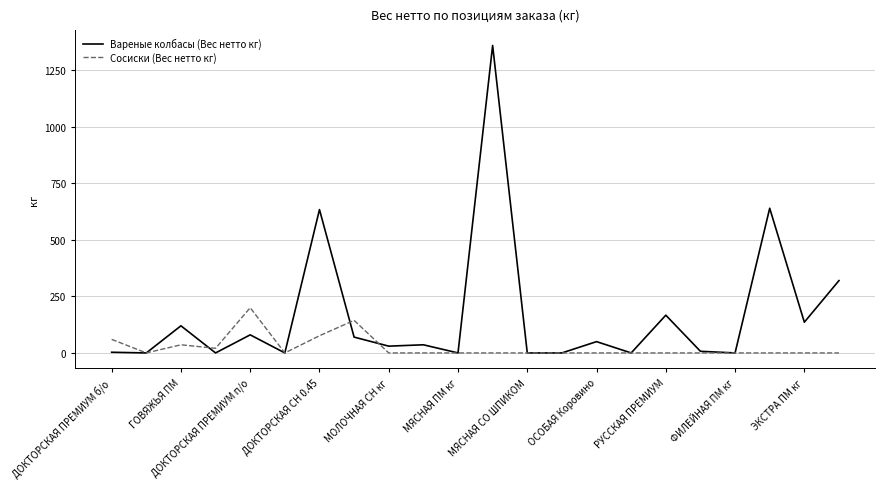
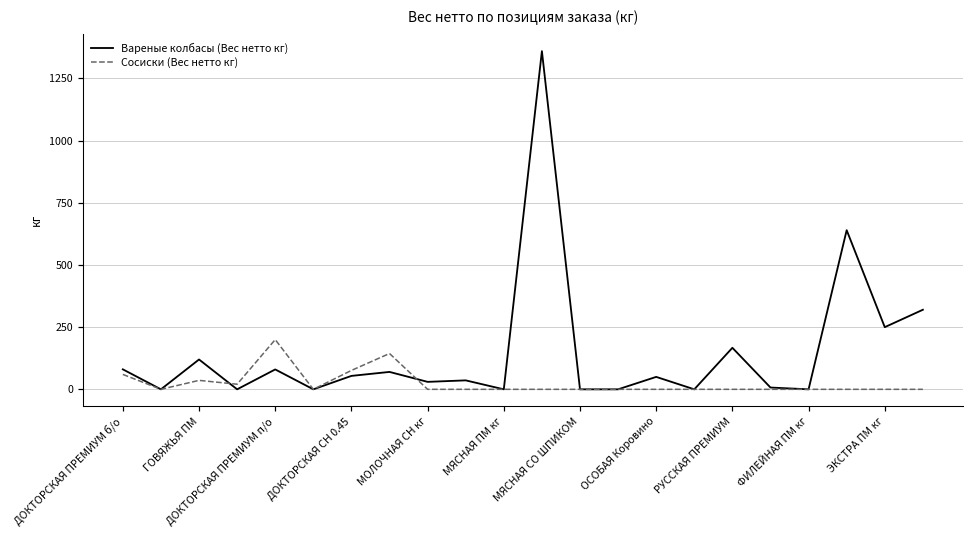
  {
    "Вареные колбасы (Вес нетто кг)": {
-     "ДОКТОРСКАЯ ПРЕМИУМ б/о": 0,
+     "ДОКТОРСКАЯ ПРЕМИУМ б/о": 80,
      "ГОВЯЖЬЯ ПМ": 120,
      "ДОКТОРСКАЯ ПРЕМИУМ п/о": 80,
-     "ДОКТОРСКАЯ СН 0.45": 630,
+     "ДОКТОРСКАЯ СН 0.45": 50,
      "МОЛОЧНАЯ СН кг": 30,
      "ОСОБАЯ Коровино": 50,
      "РУССКАЯ ПРЕМИУМ": 170,
-     "ЭКСТРА ПМ кг": 140
+     "ЭКСТРА ПМ кг": 250
    },
    "Сосиски (Вес нетто кг)": {
      "ДОКТОРСКАЯ ПРЕМИУМ б/о": 60,
      "ГОВЯЖЬЯ ПМ": 40,
      "ДОКТОРСКАЯ ПРЕМИУМ п/о": 200,
      "ДОКТОРСКАЯ СН 0.45": 80,
      "МОЛОЧНАЯ СН кг": 0,
      "ОСОБАЯ Коровино": 0,
      "РУССКАЯ ПРЕМИУМ": 0,
      "ЭКСТРА ПМ кг": 0
    }
  }
